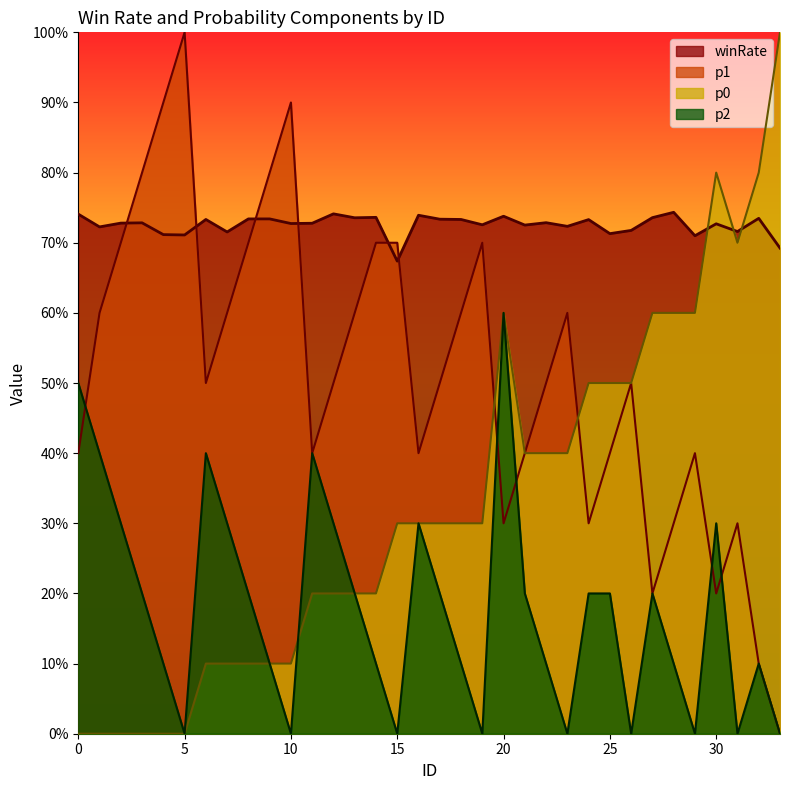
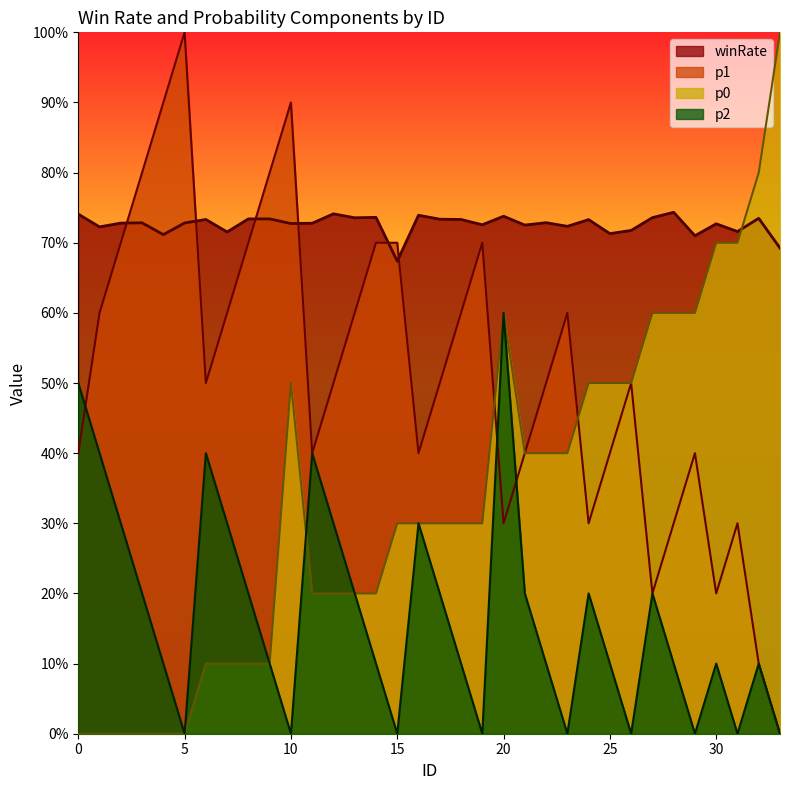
  {
    "winRate": {
      "0": "74%",
-     "5": "71%",
+     "5": "73%",
      "10": "73%",
      "15": "67%",
      "20": "74%",
      "25": "71%",
      "30": "73%"
    },
    "p1": {
      "0": "40%",
      "5": "100%",
      "10": "90%",
      "15": "70%",
      "20": "30%",
      "25": "40%",
      "30": "20%"
    },
    "p0": {
      "0": "0%",
-     "10": "10%",
+     "10": "50%",
      "15": "30%",
      "25": "50%",
-     "30": "80%"
+     "30": "70%"
    },
    "p2": {
      "0": "50%",
      "10": "0%",
      "15": "0%",
-     "25": "20%",
-     "30": "30%"
+     "25": "10%",
+     "30": "10%"
    }
  }
